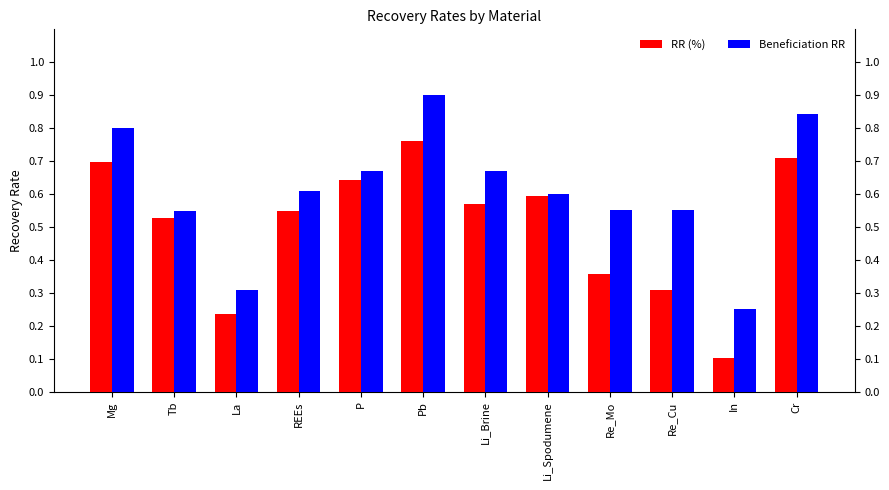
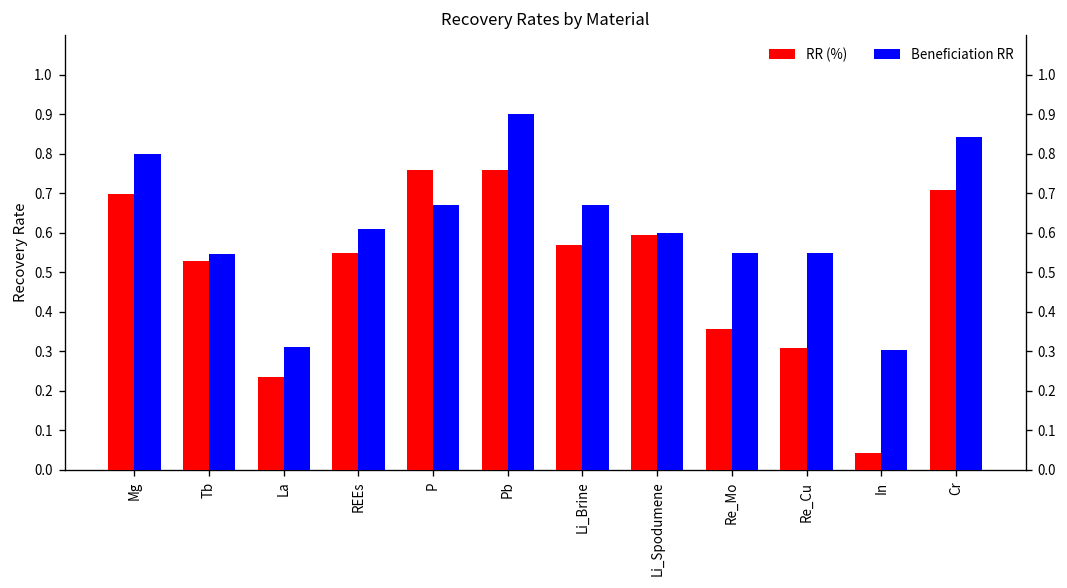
  {
    "RR (%)": {
      "Mg": 0.70,
      "Tb": 0.53,
      "La": 0.24,
      "REEs": 0.55,
-     "P": 0.64,
+     "P": 0.76,
      "Pb": 0.76,
      "Li_Brine": 0.57,
      "Li_Spodumene": 0.60,
      "Re_Mo": 0.36,
      "Re_Cu": 0.31,
-     "In": 0.10,
+     "In": 0.04,
      "Cr": 0.71
    },
    "Beneficiation RR": {
      "Mg": 0.80,
      "Tb": 0.55,
      "La": 0.31,
      "REEs": 0.61,
      "P": 0.67,
      "Pb": 0.90,
      "Li_Brine": 0.67,
      "Li_Spodumene": 0.60,
      "Re_Mo": 0.55,
      "Re_Cu": 0.55,
-     "In": 0.25,
+     "In": 0.30,
      "Cr": 0.84
    }
  }
